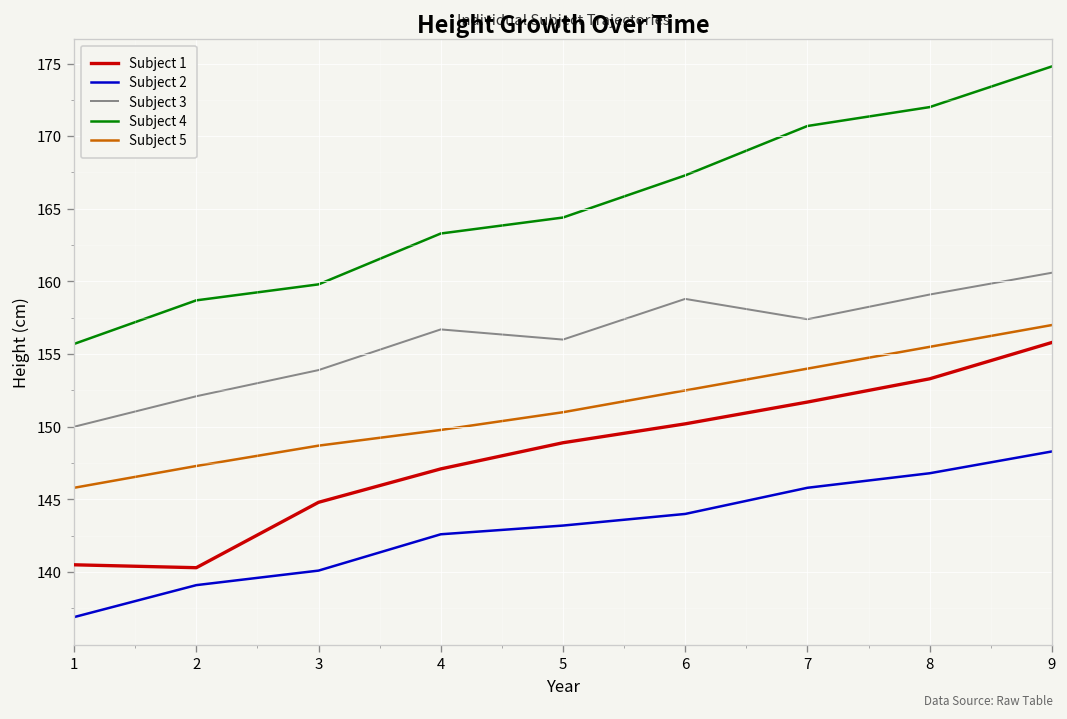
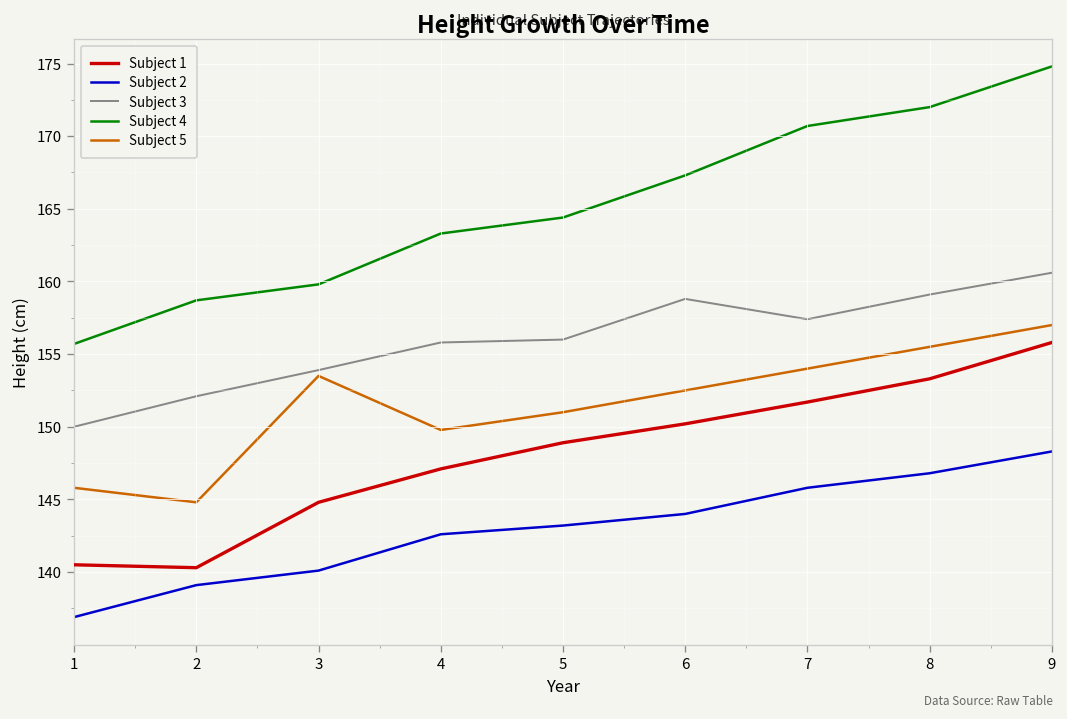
  {
    "Subject 1": {
      "1": 140.5,
      "2": 140.3,
      "3": 144.8,
      "4": 147.1,
      "5": 148.9,
      "6": 150.2,
      "7": 151.7,
      "8": 153.3,
      "9": 155.8
    },
    "Subject 2": {
      "1": 136.9,
      "2": 139.1,
      "3": 140.1,
      "4": 142.6,
      "5": 143.2,
      "6": 144.0,
      "7": 145.8,
      "8": 146.8,
      "9": 148.3
    },
    "Subject 3": {
      "1": 150.0,
      "2": 152.1,
      "3": 153.9,
-     "4": 156.7,
+     "4": 155.8,
      "5": 156.0,
      "6": 158.8,
      "7": 157.4,
      "8": 159.1,
      "9": 160.6
    },
    "Subject 4": {
      "1": 155.7,
      "2": 158.7,
      "3": 159.8,
      "4": 163.3,
      "5": 164.4,
      "6": 167.3,
      "7": 170.7,
      "8": 172.0,
      "9": 174.8
    },
    "Subject 5": {
      "1": 145.8,
-     "2": 147.3,
-     "3": 148.7,
+     "2": 144.8,
+     "3": 153.5,
      "4": 149.8,
      "5": 151.0,
      "6": 152.5,
      "7": 154.0,
      "8": 155.5,
      "9": 157.0
    }
  }
